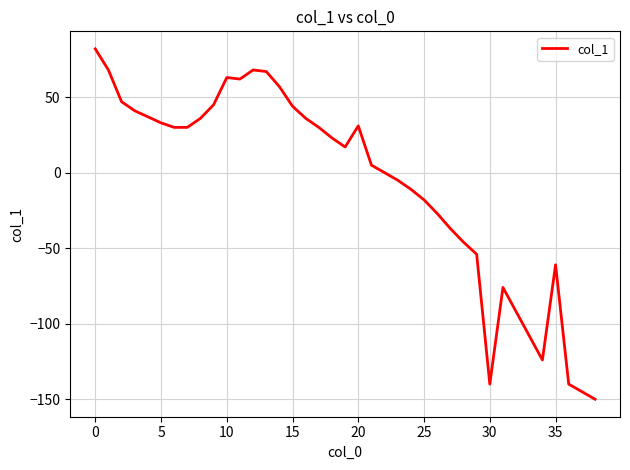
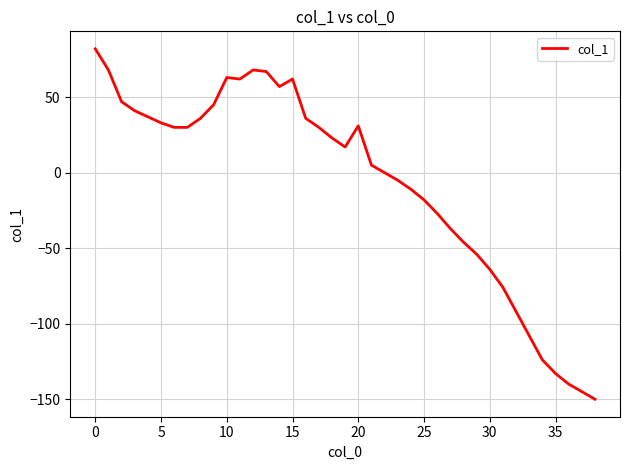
  {
    "0": 82,
    "5": 33,
    "10": 63,
-   "15": 44,
+   "15": 62,
    "20": 31,
    "25": -18,
-   "30": -140,
-   "35": -61
+   "30": -64,
+   "35": -133
  }
